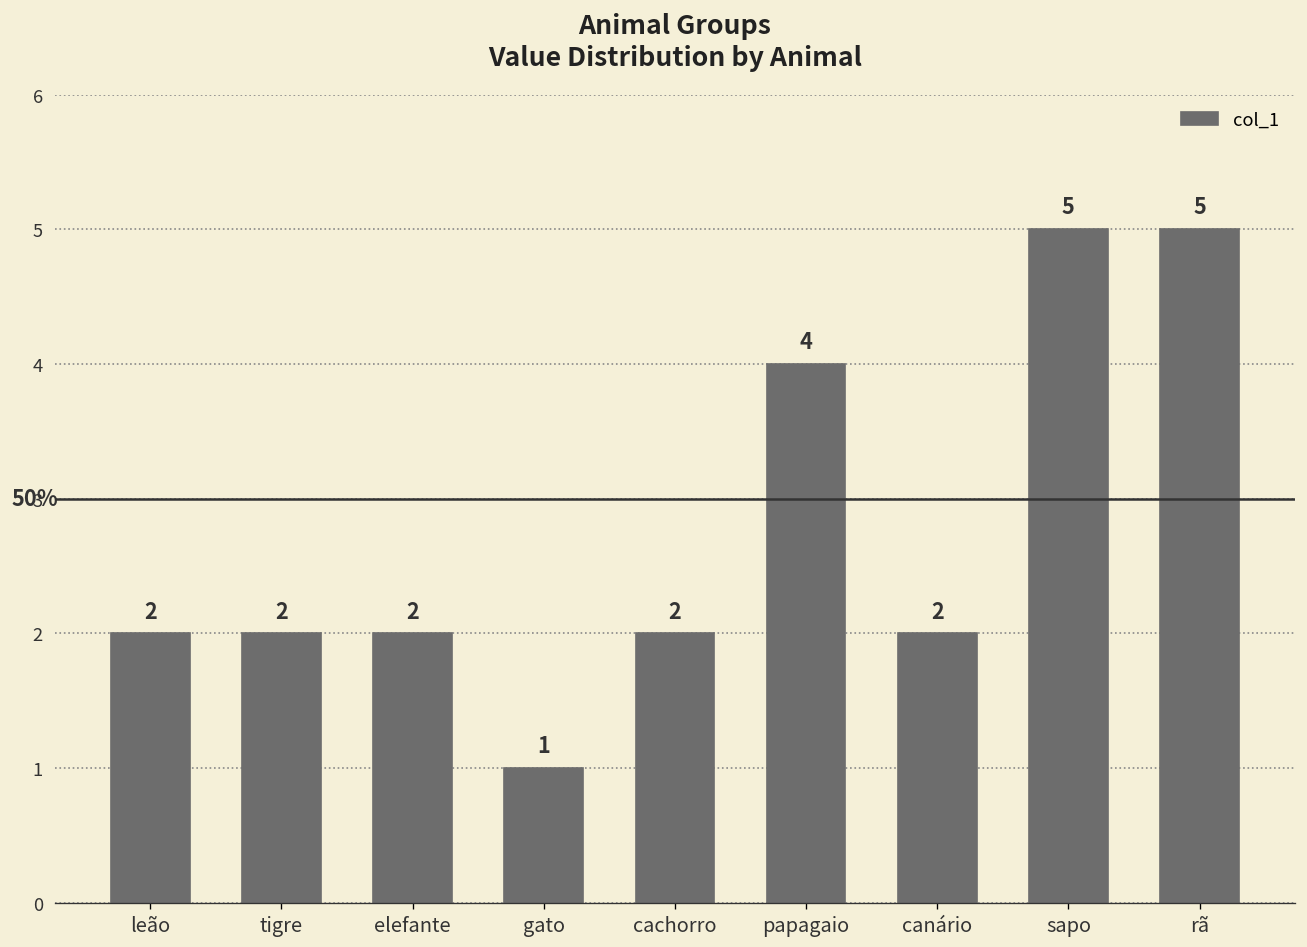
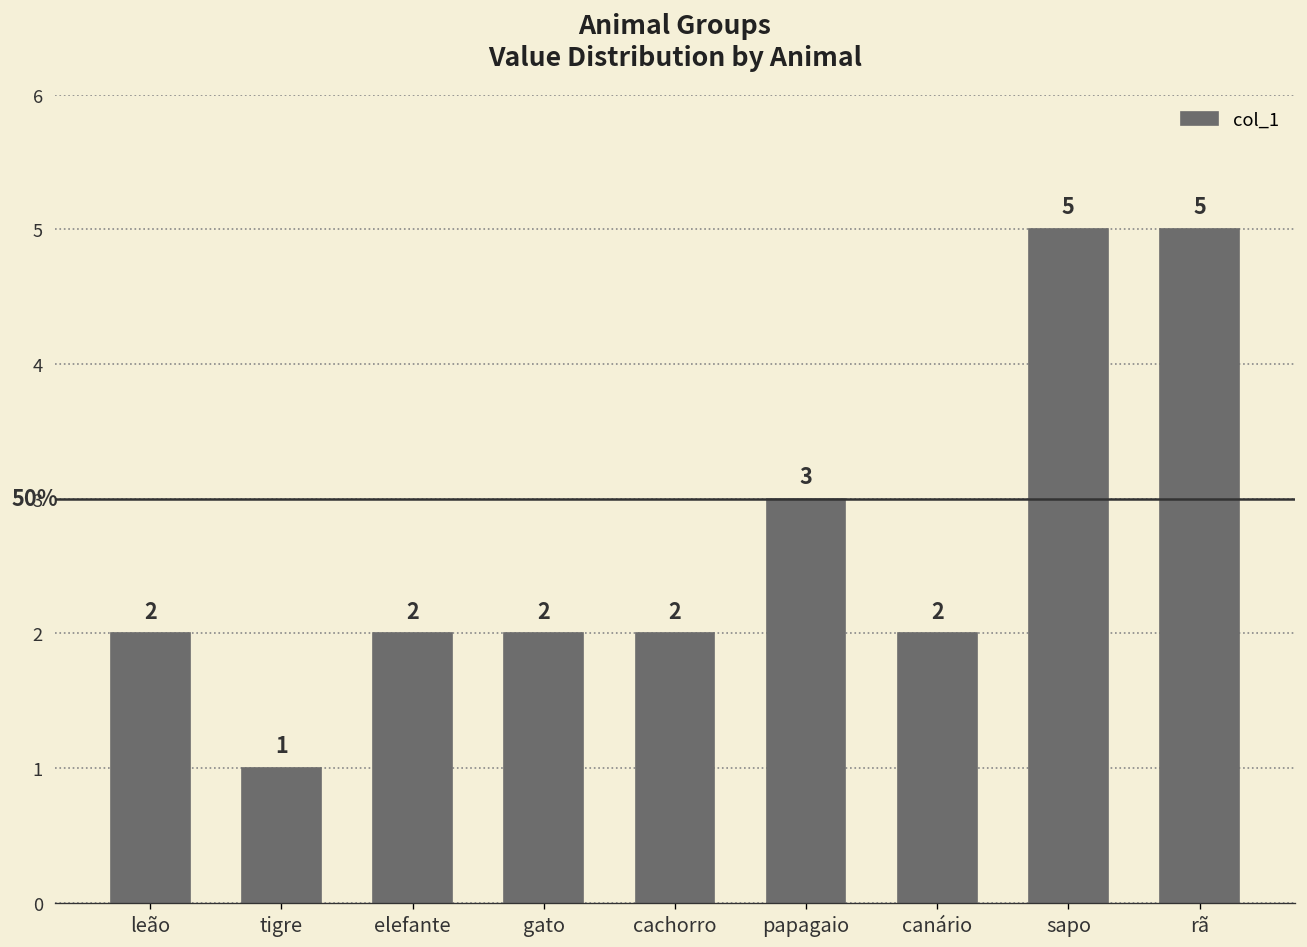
  {
    "leão": 2,
-   "tigre": 2,
+   "tigre": 1,
    "elefante": 2,
-   "gato": 1,
+   "gato": 2,
    "cachorro": 2,
-   "papagaio": 4,
+   "papagaio": 3,
    "canário": 2,
    "sapo": 5,
    "rã": 5
  }
